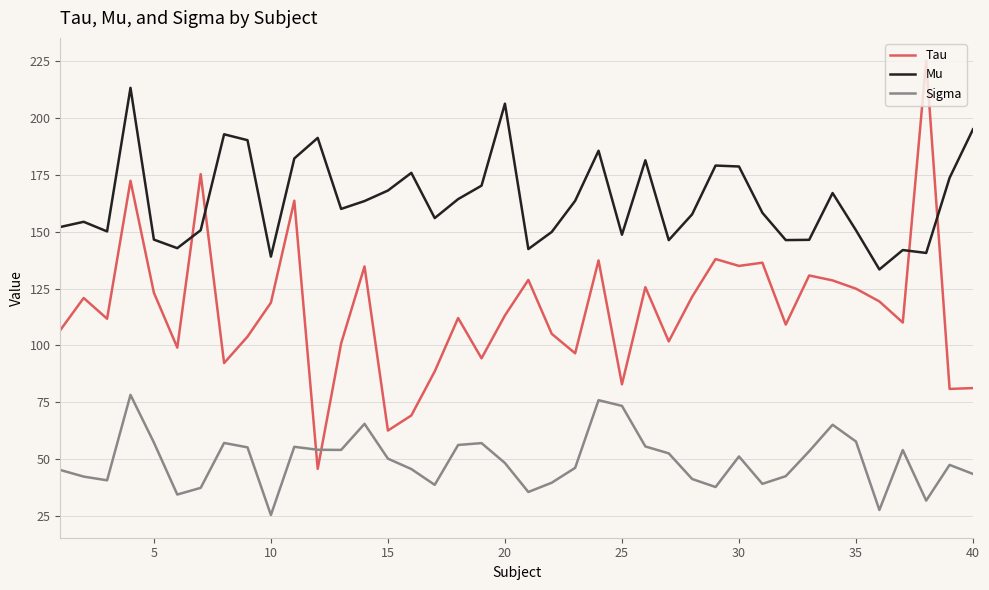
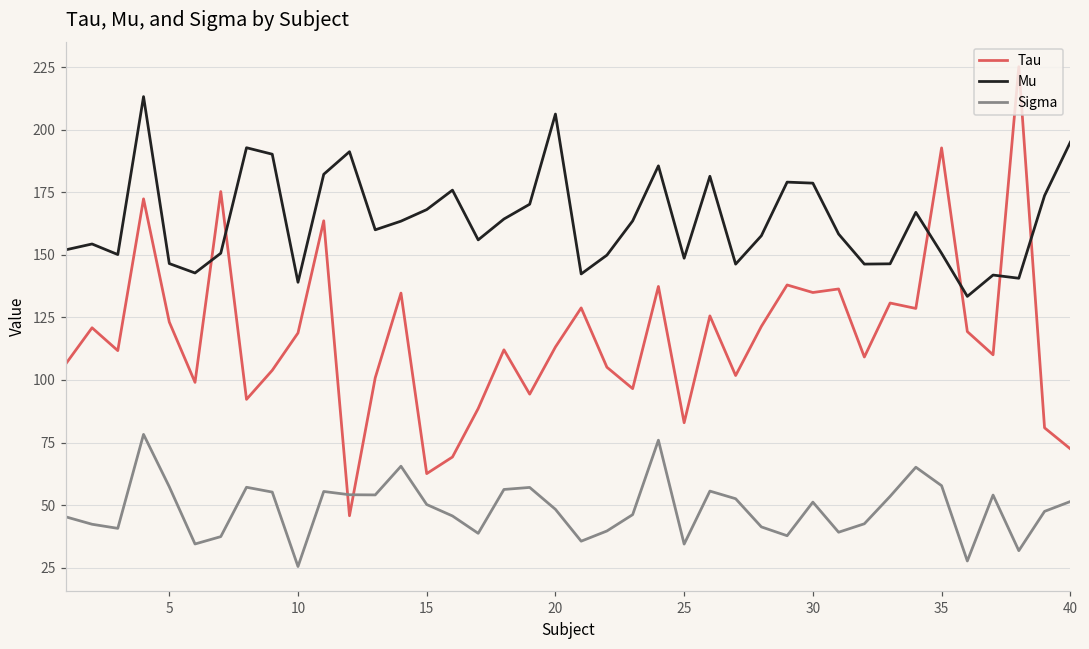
  {
    "Tau": {
      "5": 123,
      "10": 119,
      "15": 63,
      "20": 113,
      "25": 83,
      "30": 135,
-     "35": 125,
-     "40": 81
+     "35": 193,
+     "40": 72
    },
    "Mu": {
      "5": 147,
      "10": 139,
      "15": 168,
      "20": 206,
      "25": 149,
      "30": 179,
      "35": 151,
      "40": 195
    },
    "Sigma": {
      "5": 57,
      "10": 25,
      "15": 50,
      "20": 48,
-     "25": 73,
+     "25": 34,
      "30": 51,
      "35": 58,
-     "40": 43
+     "40": 51
    }
  }
